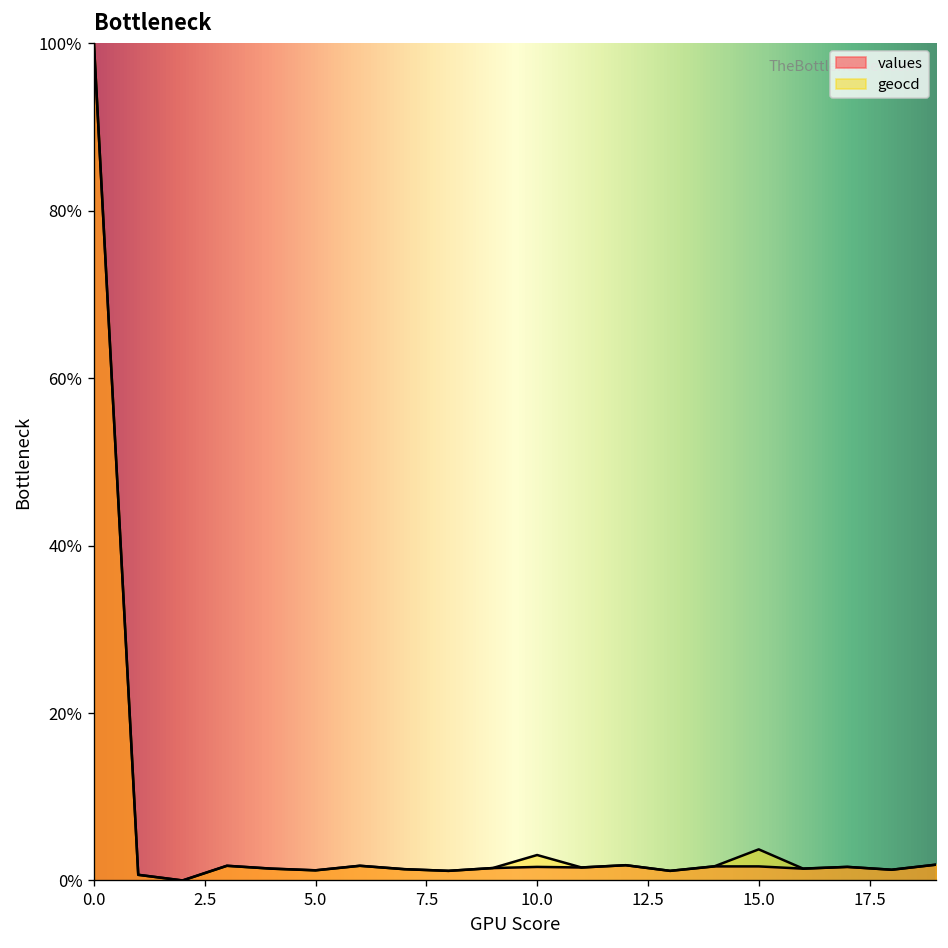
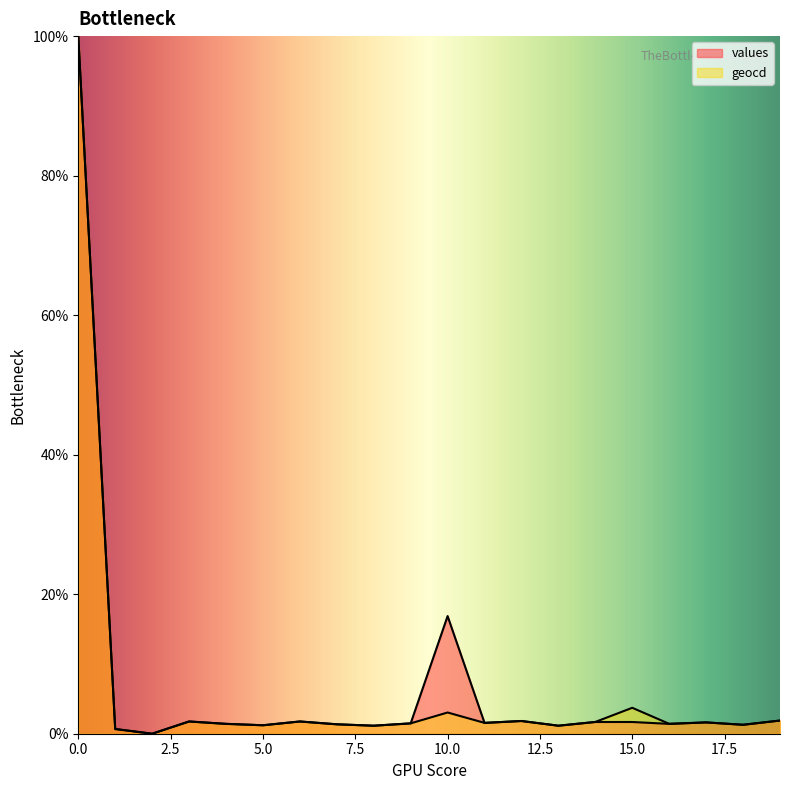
  {
    "values": {
-     "10.0": "2%",
+     "10.0": "17%",
      "15.0": "2%"
    },
    "geocd": {
      "10.0": "3%",
      "15.0": "4%"
    }
  }
